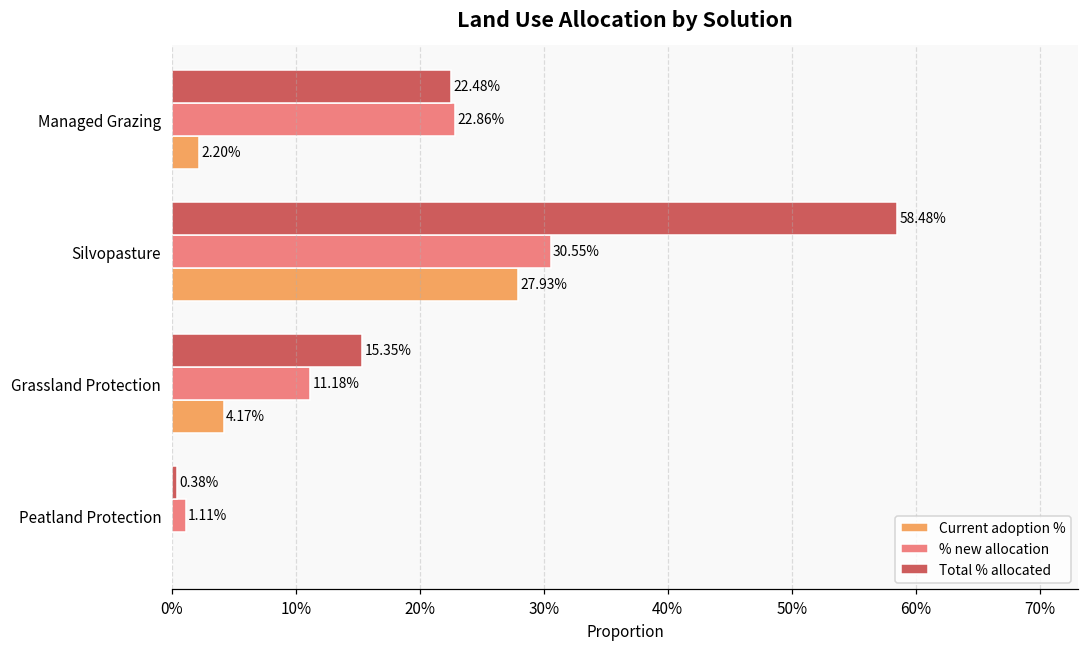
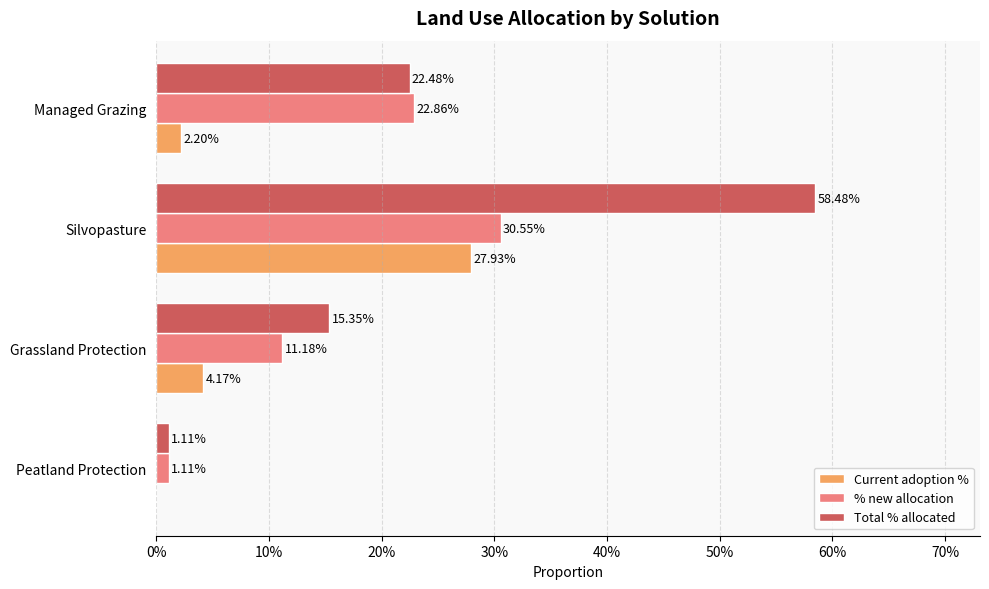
  {
    "Total % allocated": {
      "Managed Grazing": "22.48%",
      "Silvopasture": "58.48%",
      "Grassland Protection": "15.35%",
-     "Peatland Protection": "0.38%"
+     "Peatland Protection": "1.11%"
    }
  }
